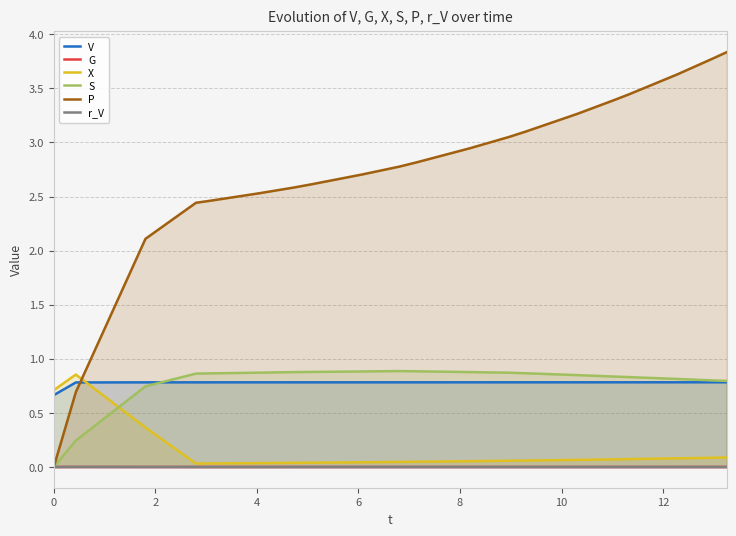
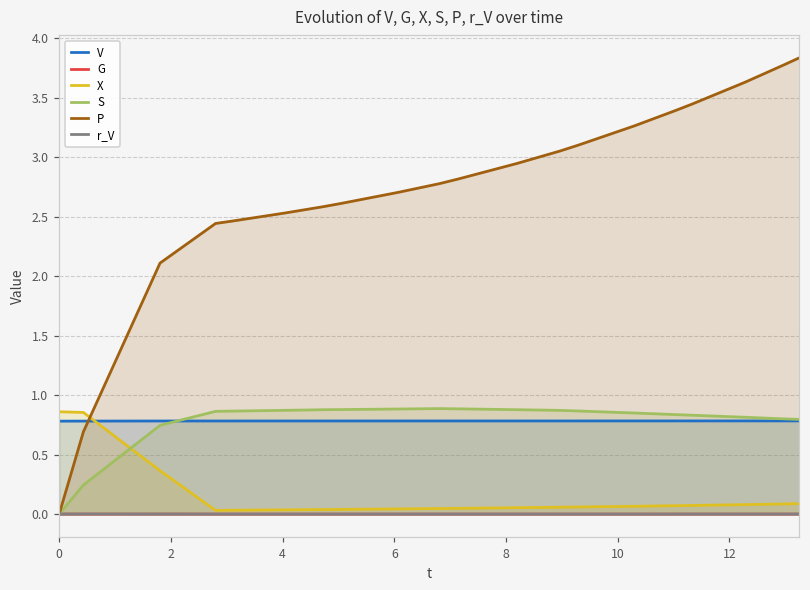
  {
    "V": {
-     "0": 0.66
+     "0": 0.78
    },
    "X": {
-     "0": 0.71
+     "0": 0.86
    }
  }
